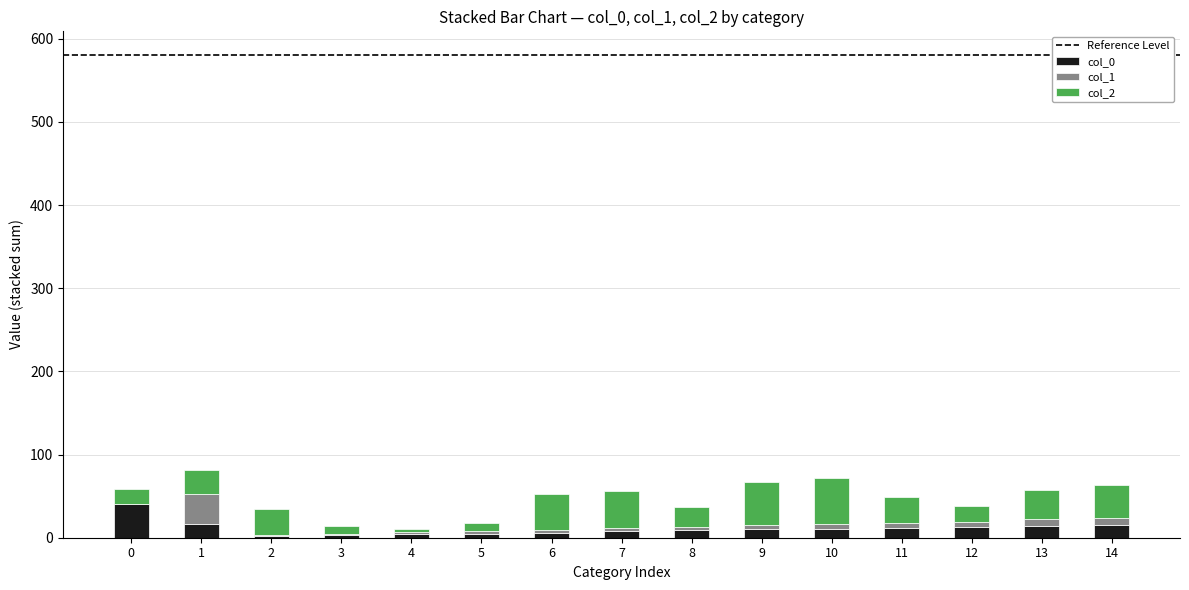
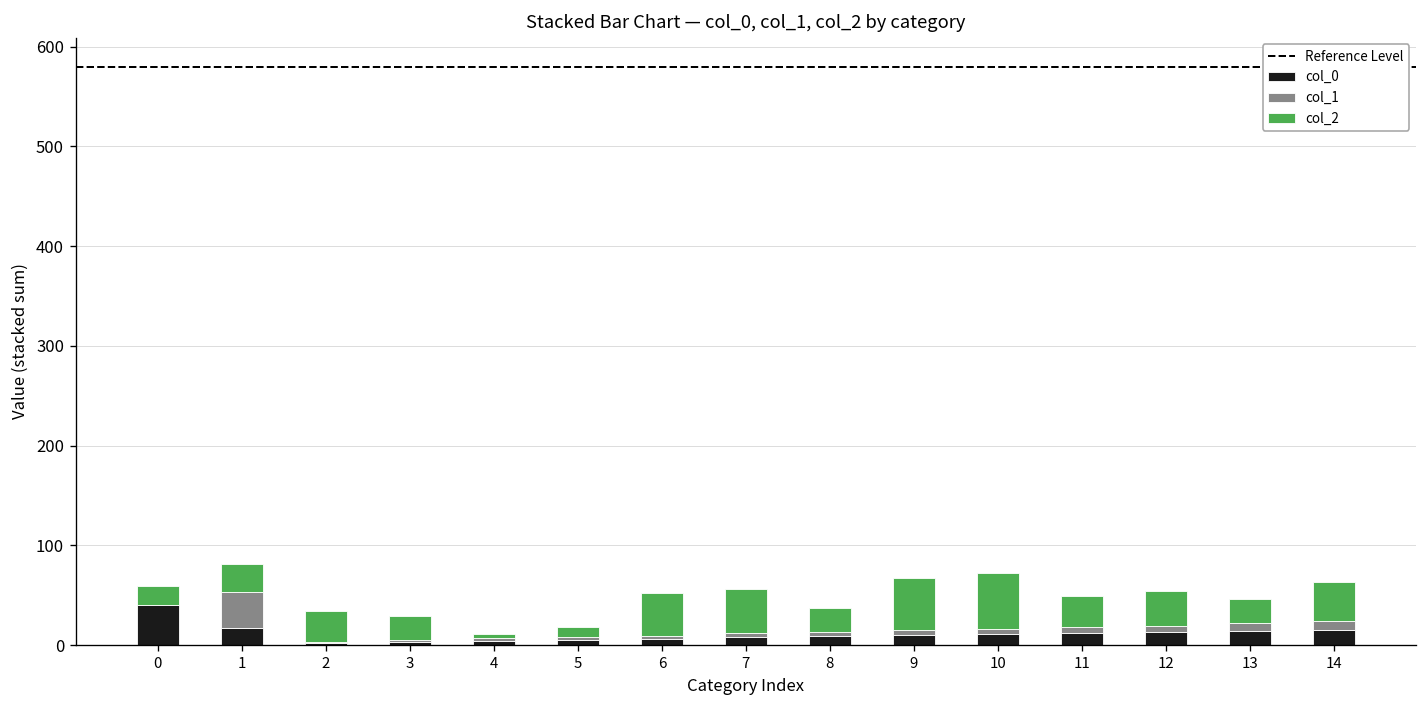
  {
    "col_0": {
      "0": 40,
      "1": 20,
      "4": 0,
      "5": 10,
      "6": 10,
      "7": 10,
      "8": 10,
      "9": 10,
      "10": 10,
      "11": 10,
      "12": 10,
      "13": 10,
      "14": 20
    },
    "col_1": {
      "0": 0,
      "1": 40,
      "7": 0,
      "8": 0,
      "9": 10,
      "10": 10,
      "11": 10,
      "12": 10,
      "13": 10,
      "14": 10
    },
    "col_2": {
      "0": 20,
      "1": 30,
      "2": 30,
-     "3": 10,
+     "3": 20,
      "4": 0,
      "5": 10,
      "6": 40,
      "7": 40,
      "8": 20,
      "9": 50,
      "10": 60,
      "11": 30,
-     "12": 20,
-     "13": 40,
+     "12": 40,
+     "13": 20,
      "14": 40
    }
  }
